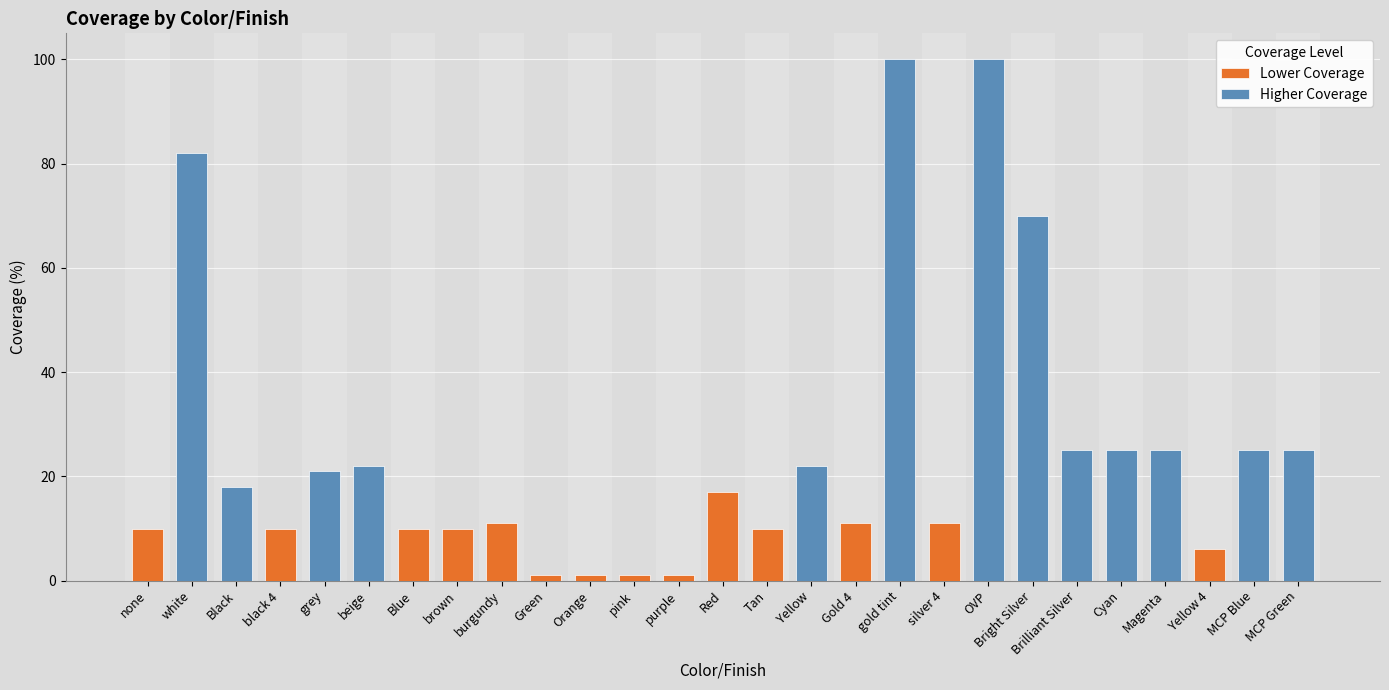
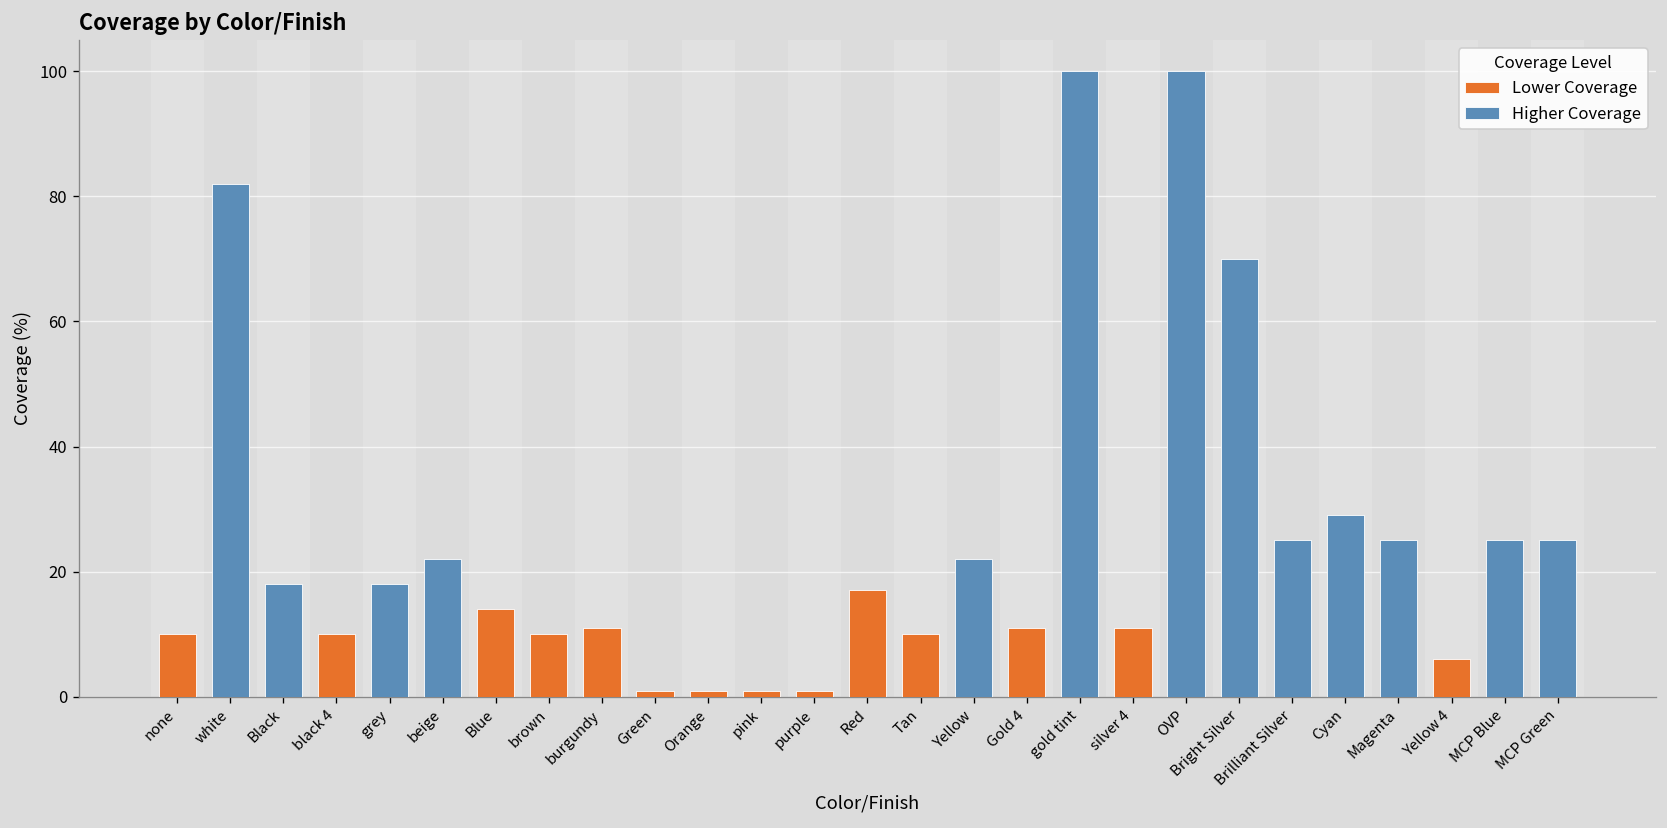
  {
    "Lower Coverage": {
      "none": 10,
      "black 4": 10,
-     "Blue": 10,
+     "Blue": 14,
      "brown": 10,
      "burgundy": 11,
      "Green": 1,
      "Orange": 1,
      "pink": 1,
      "purple": 1,
      "Red": 17,
      "Tan": 10,
      "Gold 4": 11,
      "silver 4": 11,
      "Yellow 4": 6
    },
    "Higher Coverage": {
      "white": 82,
      "Black": 18,
-     "grey": 21,
+     "grey": 18,
      "beige": 22,
      "Yellow": 22,
      "gold tint": 100,
      "OVP": 100,
      "Bright Silver": 70,
      "Brilliant Silver": 25,
-     "Cyan": 25,
+     "Cyan": 29,
      "Magenta": 25,
      "MCP Blue": 25,
      "MCP Green": 25
    }
  }
